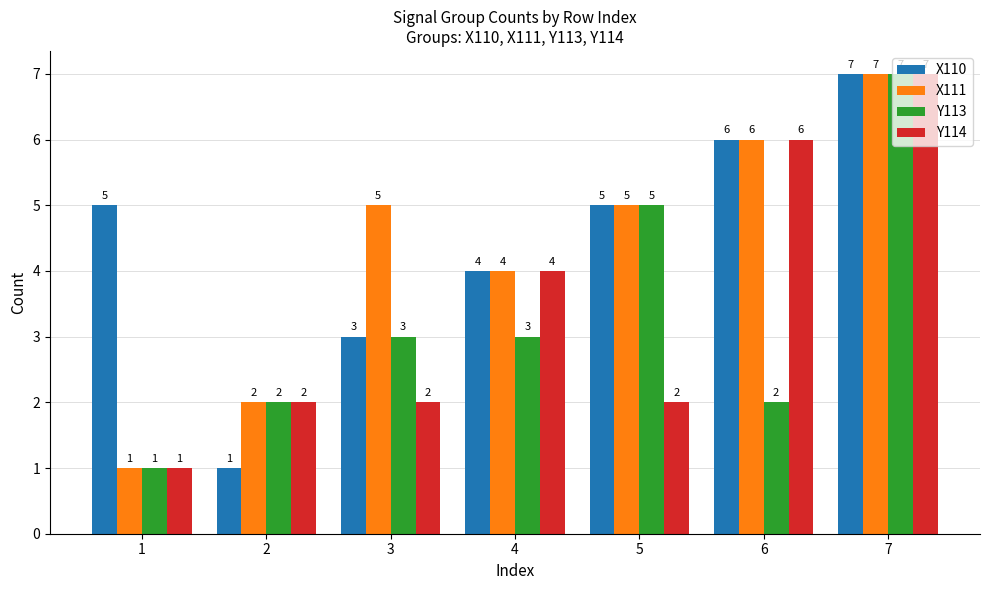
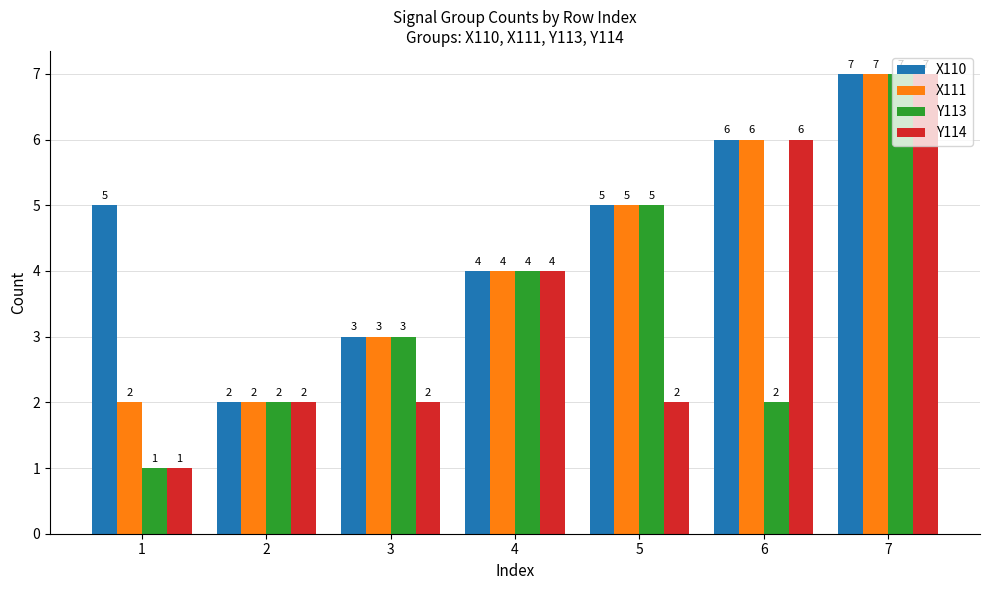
  {
    "X110": {
      "1": 5,
-     "2": 1,
+     "2": 2,
      "3": 3,
      "4": 4,
      "5": 5,
      "6": 6,
      "7": 7
    },
    "X111": {
-     "1": 1,
+     "1": 2,
      "2": 2,
-     "3": 5,
+     "3": 3,
      "4": 4,
      "5": 5,
      "6": 6,
      "7": 7
    },
    "Y113": {
      "1": 1,
      "2": 2,
      "3": 3,
-     "4": 3,
+     "4": 4,
      "5": 5,
      "6": 2
    },
    "Y114": {
      "1": 1,
      "2": 2,
      "3": 2,
      "4": 4,
      "5": 2,
      "6": 6
    }
  }
